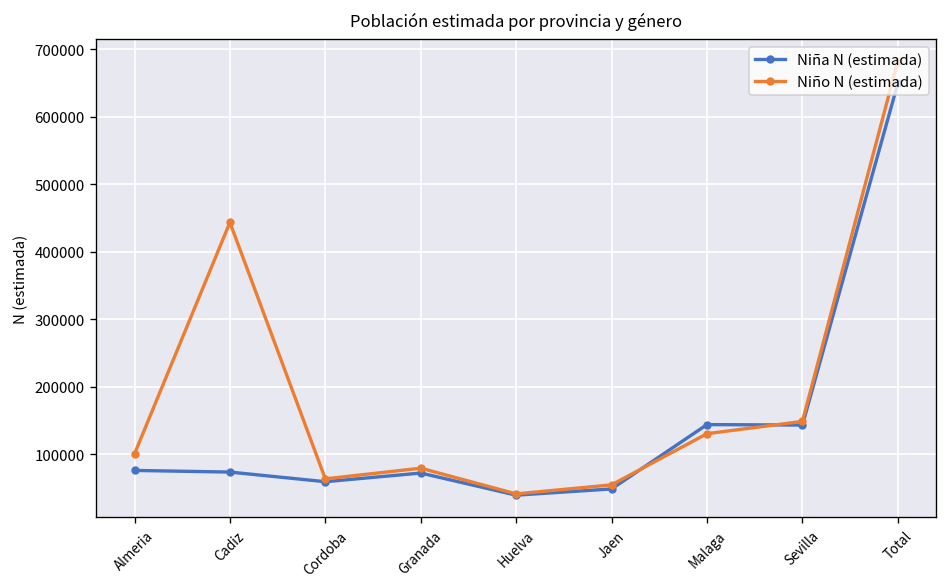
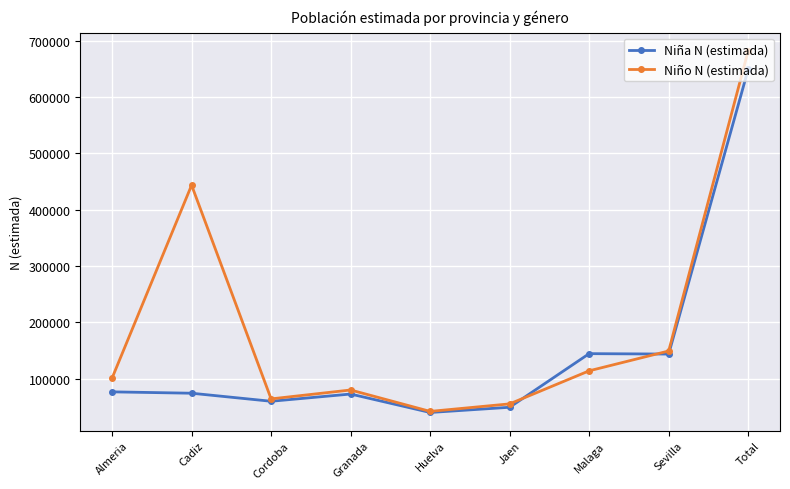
  {
    "Niña N (estimada)": {
      "Almeria": 80000,
      "Cadiz": 70000,
      "Granada": 70000,
      "Jaen": 50000,
      "Malaga": 140000,
      "Sevilla": 140000
    },
    "Niño N (estimada)": {
      "Almeria": 100000,
      "Cadiz": 440000,
      "Granada": 80000,
      "Jaen": 50000,
-     "Malaga": 130000,
+     "Malaga": 110000,
      "Sevilla": 150000
    }
  }
